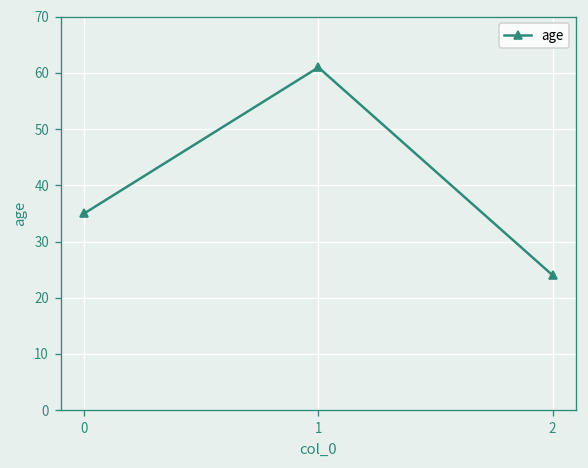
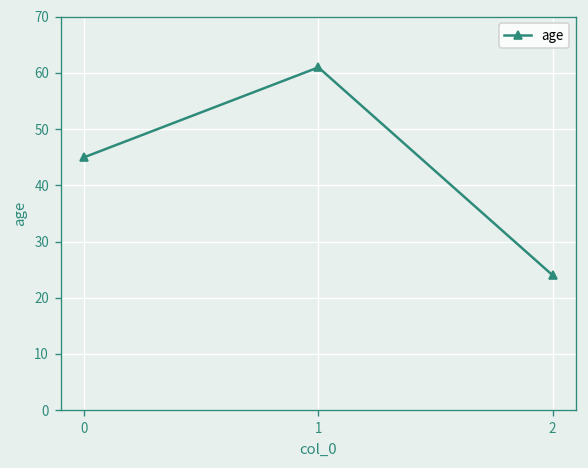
  {
-   "0": 35,
+   "0": 45,
    "1": 61,
    "2": 24
  }
